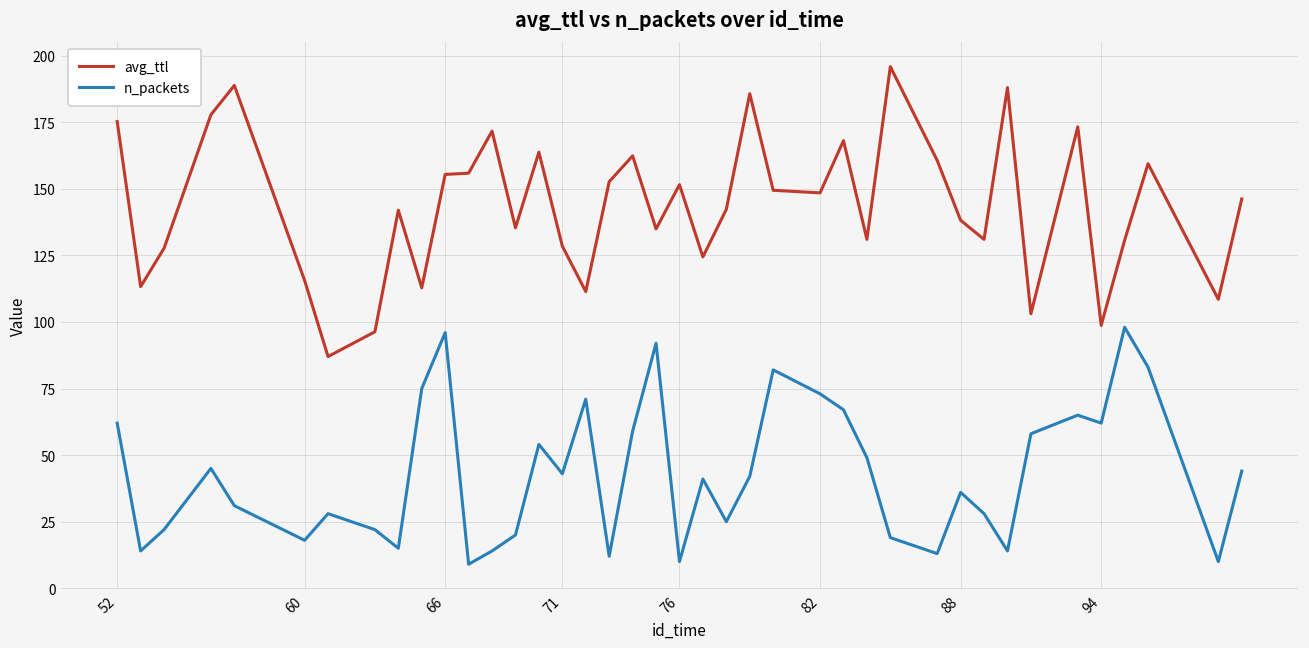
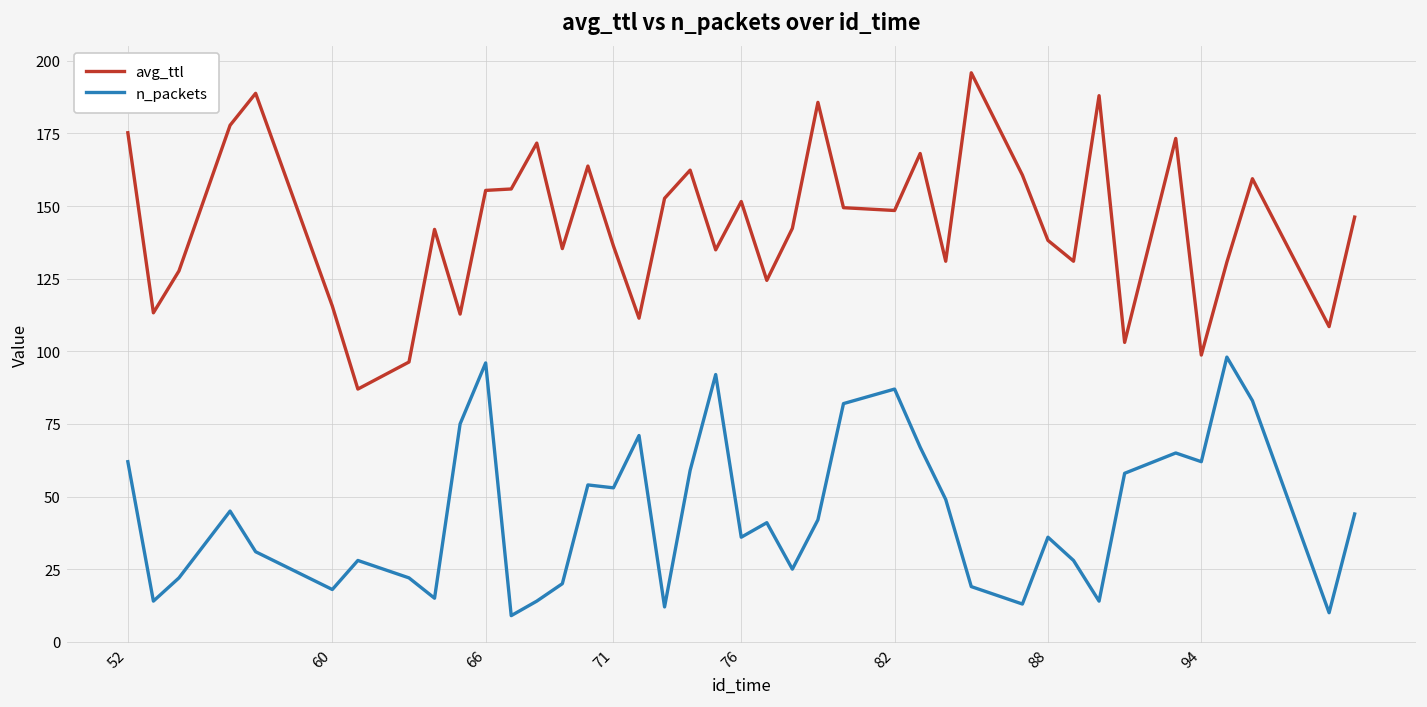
  {
    "avg_ttl": {
      "52": 175,
      "60": 116,
      "66": 155,
-     "71": 128,
+     "71": 136,
      "76": 152,
      "82": 148,
      "88": 138,
      "94": 99
    },
    "n_packets": {
      "52": 62,
      "60": 18,
      "66": 96,
-     "71": 43,
-     "76": 10,
-     "82": 73,
+     "71": 53,
+     "76": 36,
+     "82": 87,
      "88": 36,
      "94": 62
    }
  }
